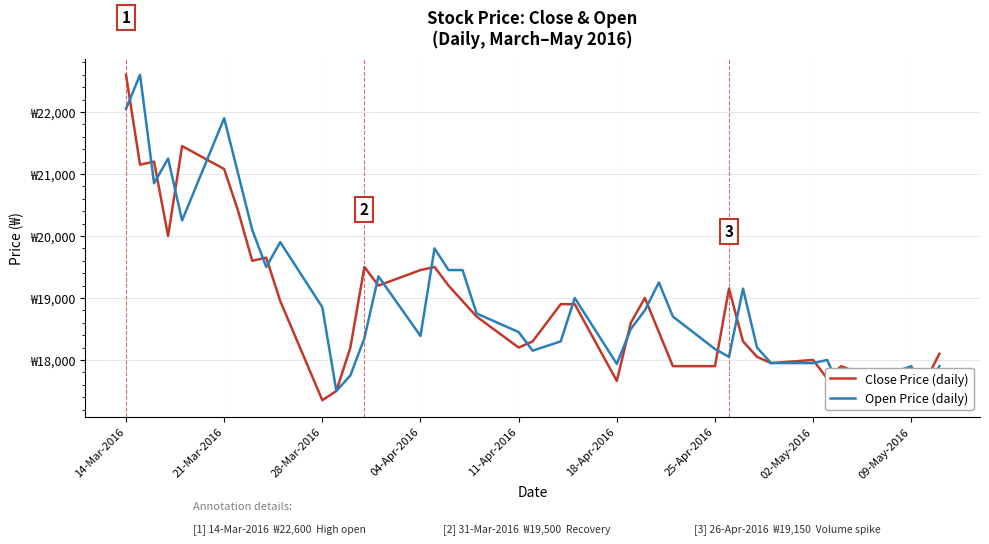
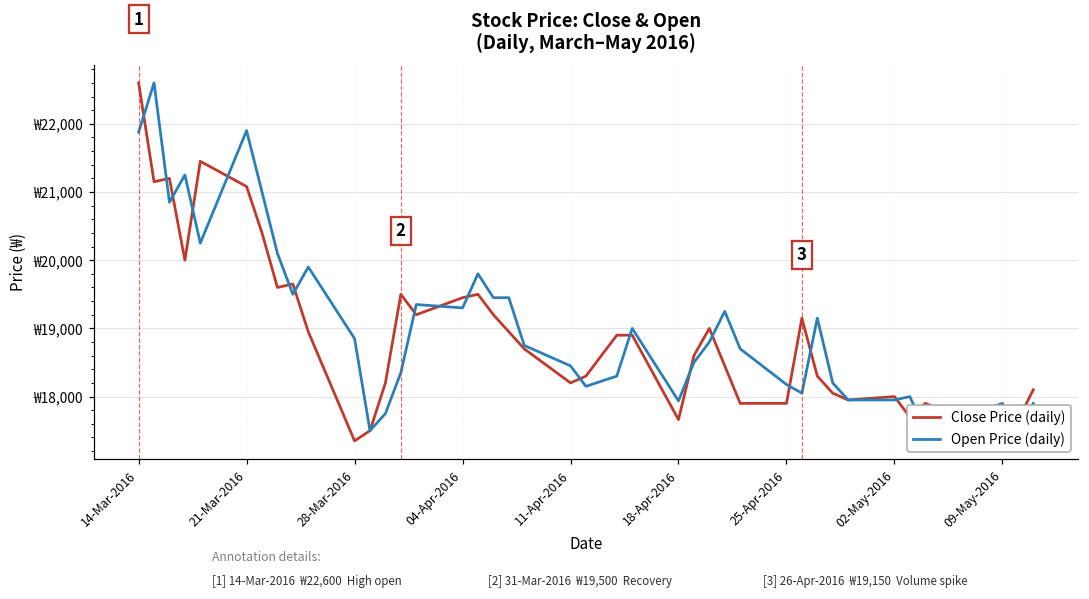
  {
    "Close Price (daily)": {
      "14-Mar-2016": "₩22,600",
      "21-Mar-2016": "₩21,100",
      "28-Mar-2016": "₩17,400",
      "04-Apr-2016": "₩19,500",
      "11-Apr-2016": "₩18,200",
      "18-Apr-2016": "₩17,700",
      "25-Apr-2016": "₩17,900",
      "02-May-2016": "₩18,000"
    },
    "Open Price (daily)": {
-     "14-Mar-2016": "₩22,100",
+     "14-Mar-2016": "₩21,900",
      "21-Mar-2016": "₩21,900",
      "28-Mar-2016": "₩18,900",
-     "04-Apr-2016": "₩18,400",
+     "04-Apr-2016": "₩19,300",
      "11-Apr-2016": "₩18,500",
      "18-Apr-2016": "₩17,900",
      "25-Apr-2016": "₩18,200",
      "02-May-2016": "₩18,000",
      "09-May-2016": "₩17,900"
    }
  }
